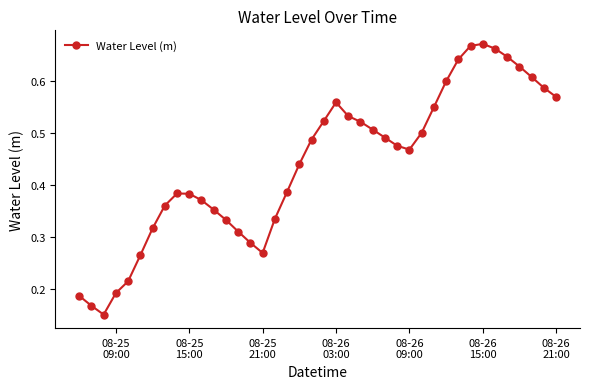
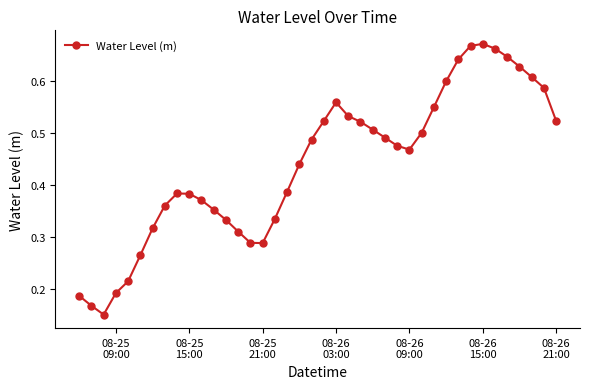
  {
    "08-25 09:00": 0.19,
    "08-25 15:00": 0.38,
-   "08-25 21:00": 0.27,
+   "08-25 21:00": 0.29,
    "08-26 03:00": 0.56,
    "08-26 09:00": 0.47,
    "08-26 15:00": 0.67,
-   "08-26 21:00": 0.57
+   "08-26 21:00": 0.52
  }
